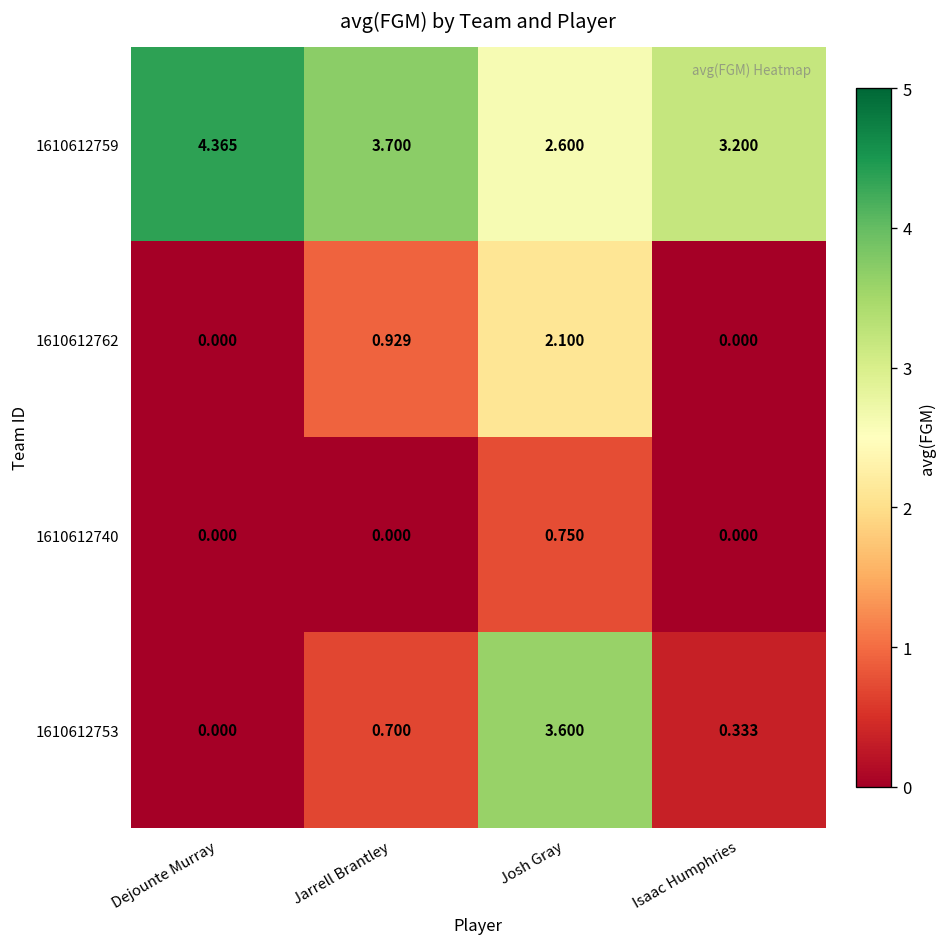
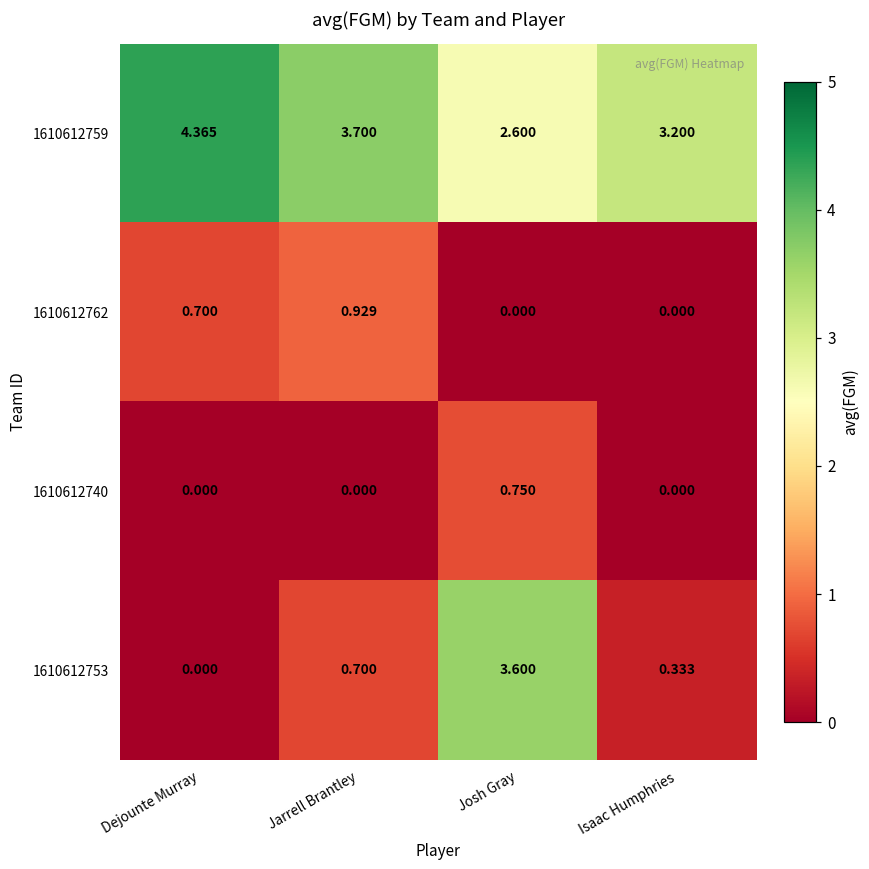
  {
    "1610612759": {
      "Dejounte Murray": 4.365,
      "Jarrell Brantley": 3.700,
      "Josh Gray": 2.600
    },
    "1610612762": {
-     "Dejounte Murray": 0.000,
+     "Dejounte Murray": 0.700,
      "Jarrell Brantley": 0.929,
-     "Josh Gray": 2.100,
+     "Josh Gray": 0.000,
      "Isaac Humphries": 0.000
    },
    "1610612740": {
      "Dejounte Murray": 0.000,
      "Jarrell Brantley": 0.000,
      "Josh Gray": 0.750,
      "Isaac Humphries": 0.000
    },
    "1610612753": {
      "Dejounte Murray": 0.000,
      "Jarrell Brantley": 0.700,
      "Josh Gray": 3.600,
      "Isaac Humphries": 0.333
    }
  }
